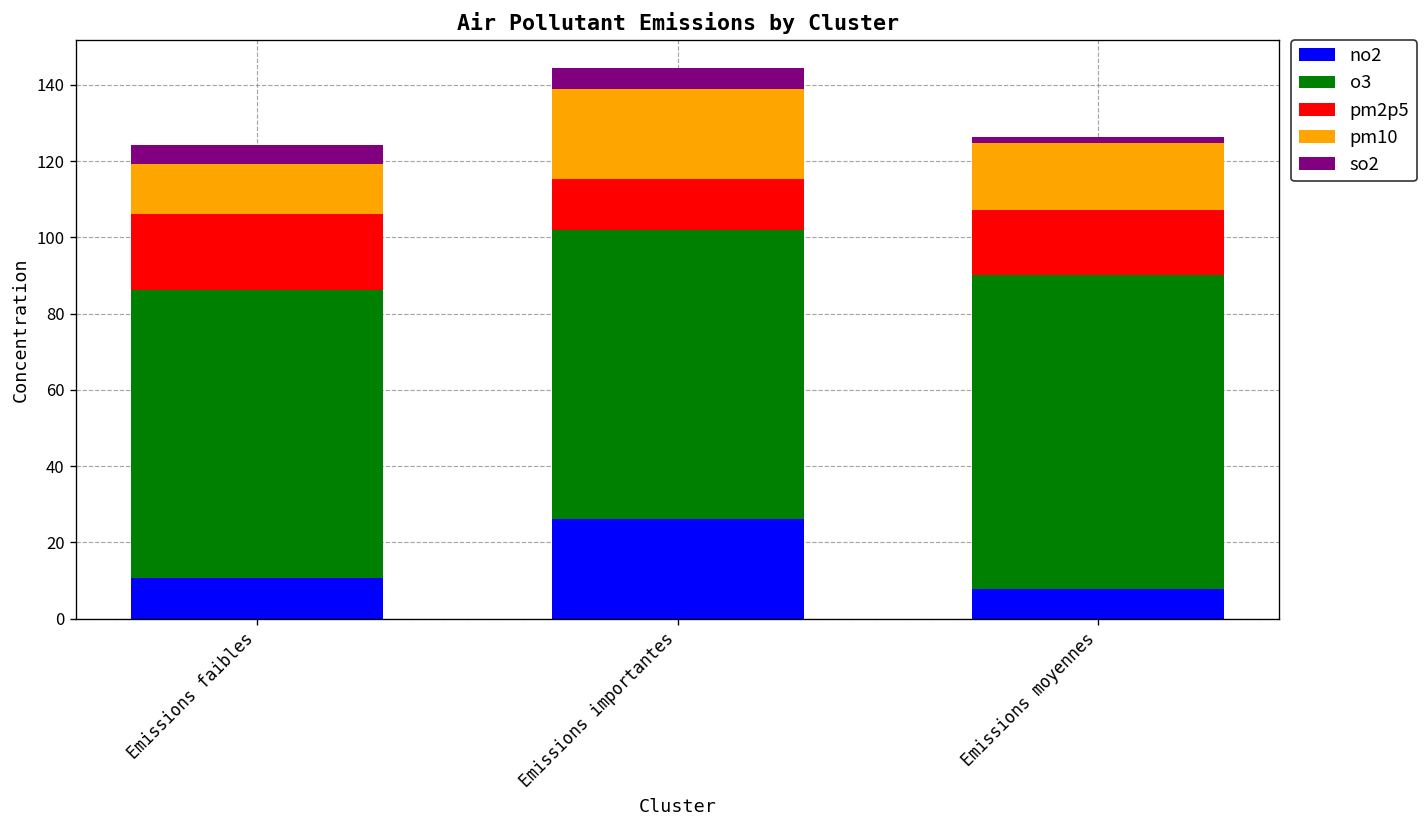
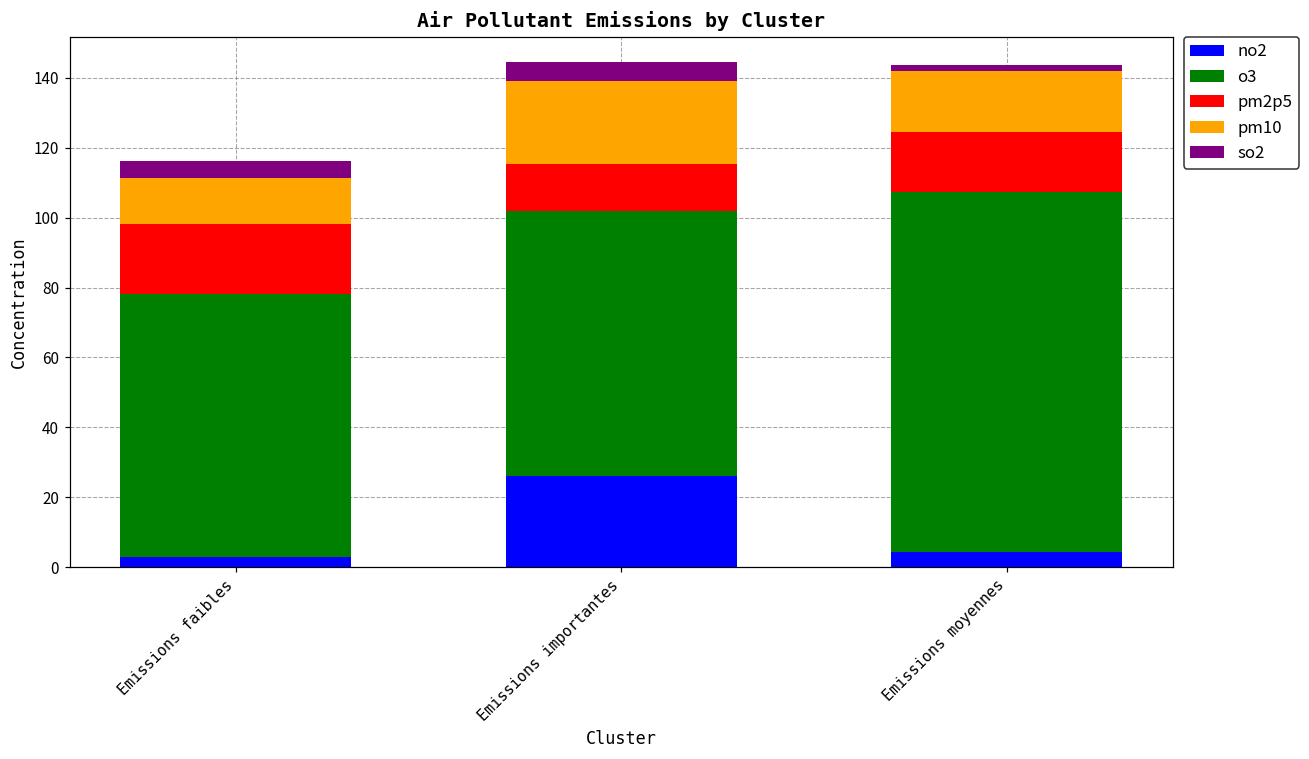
  {
    "no2": {
-     "Emissions faibles": 11,
+     "Emissions faibles": 3,
      "Emissions importantes": 26,
-     "Emissions moyennes": 8
+     "Emissions moyennes": 4
    },
    "o3": {
      "Emissions faibles": 75,
      "Emissions importantes": 76,
-     "Emissions moyennes": 82
+     "Emissions moyennes": 103
    },
    "pm2p5": {
      "Emissions faibles": 20,
      "Emissions importantes": 13,
      "Emissions moyennes": 17
    },
    "pm10": {
      "Emissions faibles": 13,
      "Emissions importantes": 24,
      "Emissions moyennes": 18
    },
    "so2": {
      "Emissions faibles": 5,
      "Emissions importantes": 6,
      "Emissions moyennes": 2
    }
  }
